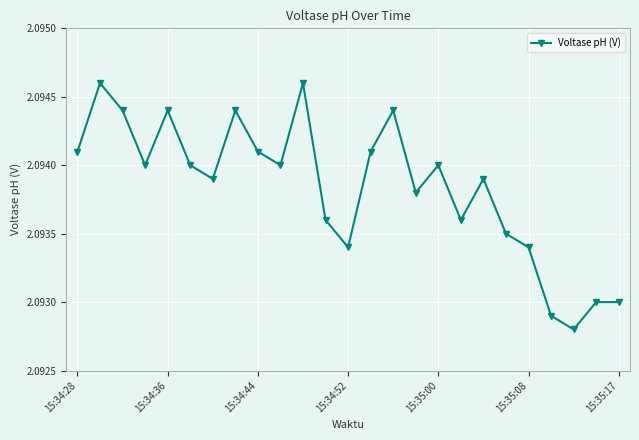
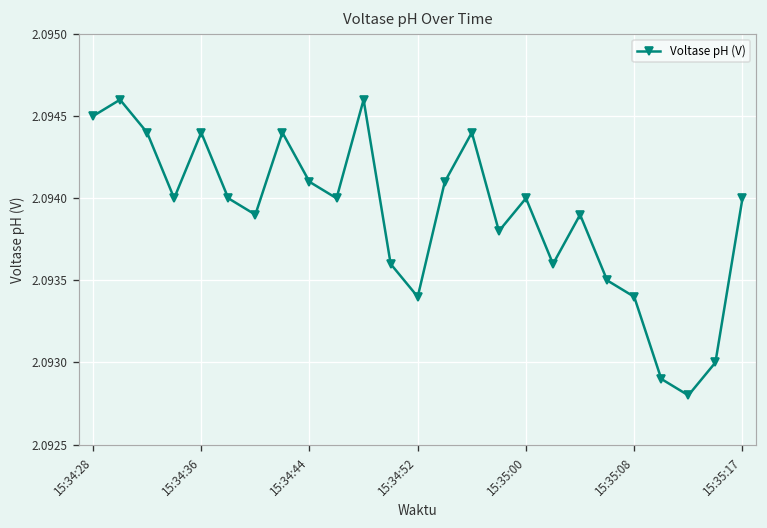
  {
-   "15:34:28": 2.0941,
+   "15:34:28": 2.0945,
    "15:34:36": 2.0944,
    "15:34:44": 2.0941,
    "15:34:52": 2.0934,
    "15:35:00": 2.0940,
    "15:35:08": 2.0934,
-   "15:35:17": 2.093
+   "15:35:17": 2.094
  }
